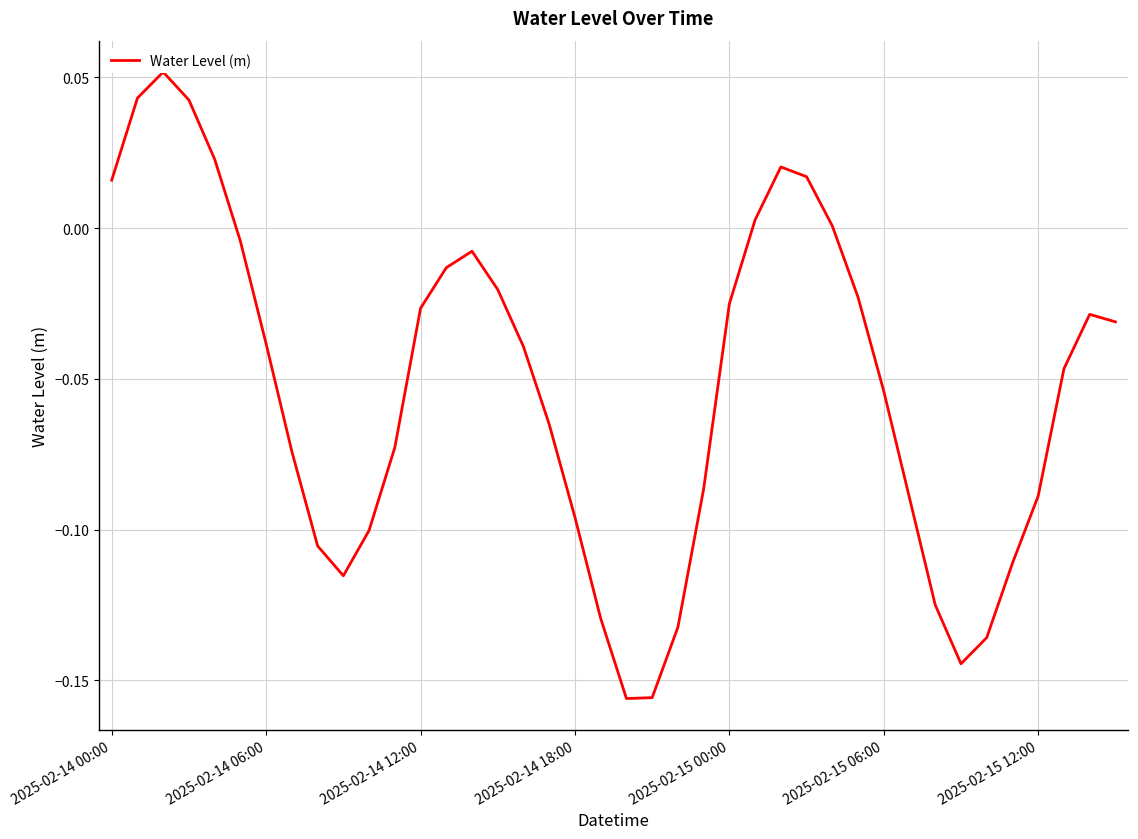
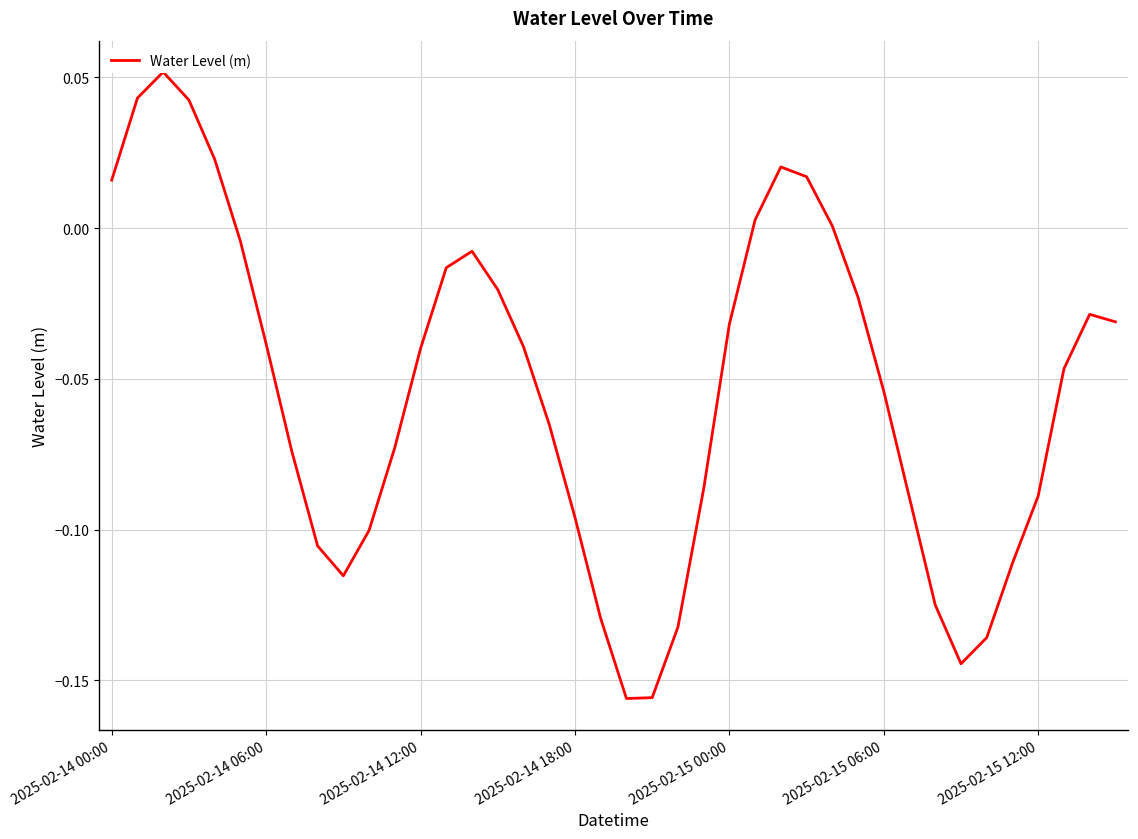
  {
    "2025-02-14 00:00": 0.016,
    "2025-02-14 06:00": -0.038,
-   "2025-02-14 12:00": -0.027,
+   "2025-02-14 12:00": -0.040,
    "2025-02-14 18:00": -0.096,
-   "2025-02-15 00:00": -0.025,
+   "2025-02-15 00:00": -0.032,
    "2025-02-15 06:00": -0.054,
    "2025-02-15 12:00": -0.089
  }
